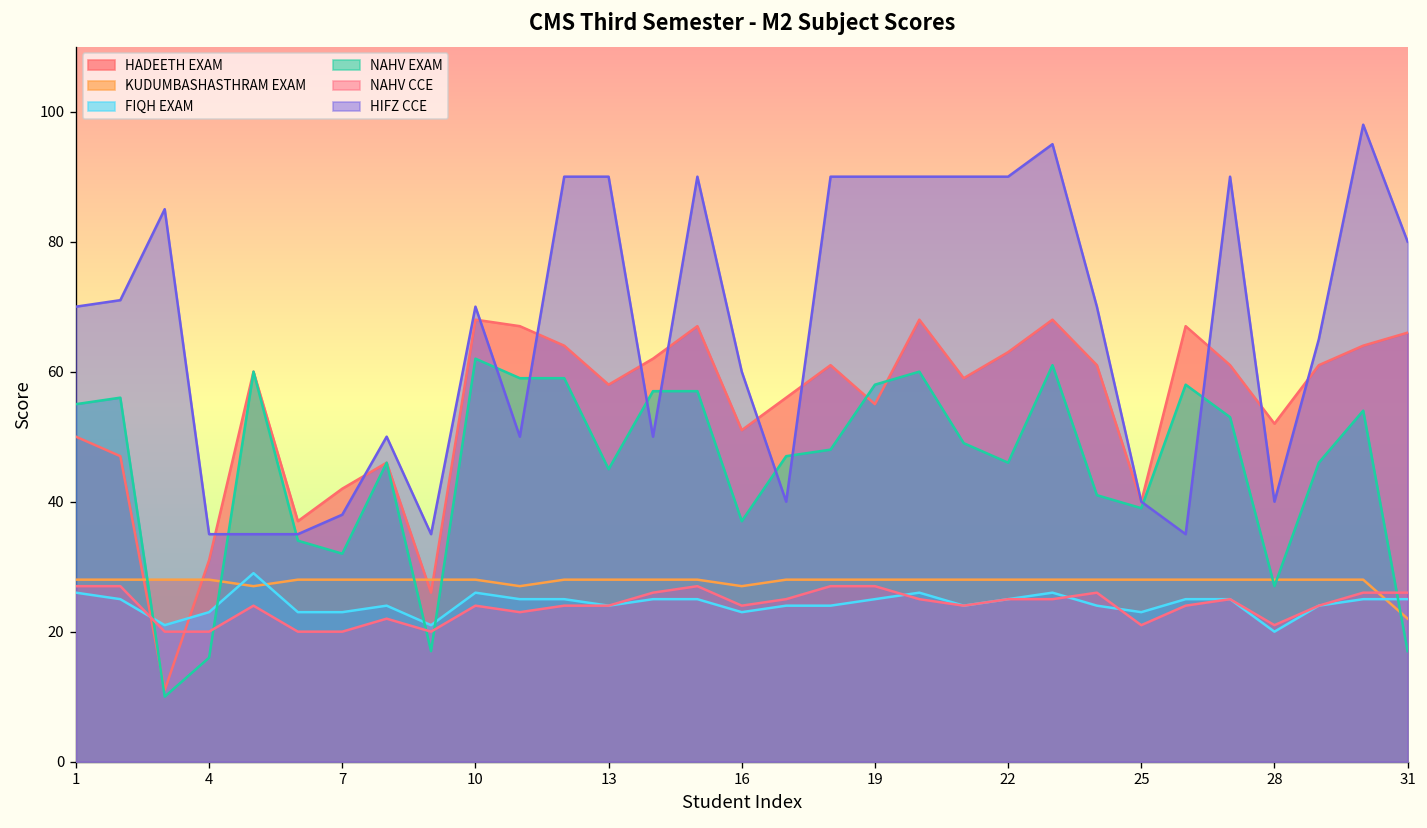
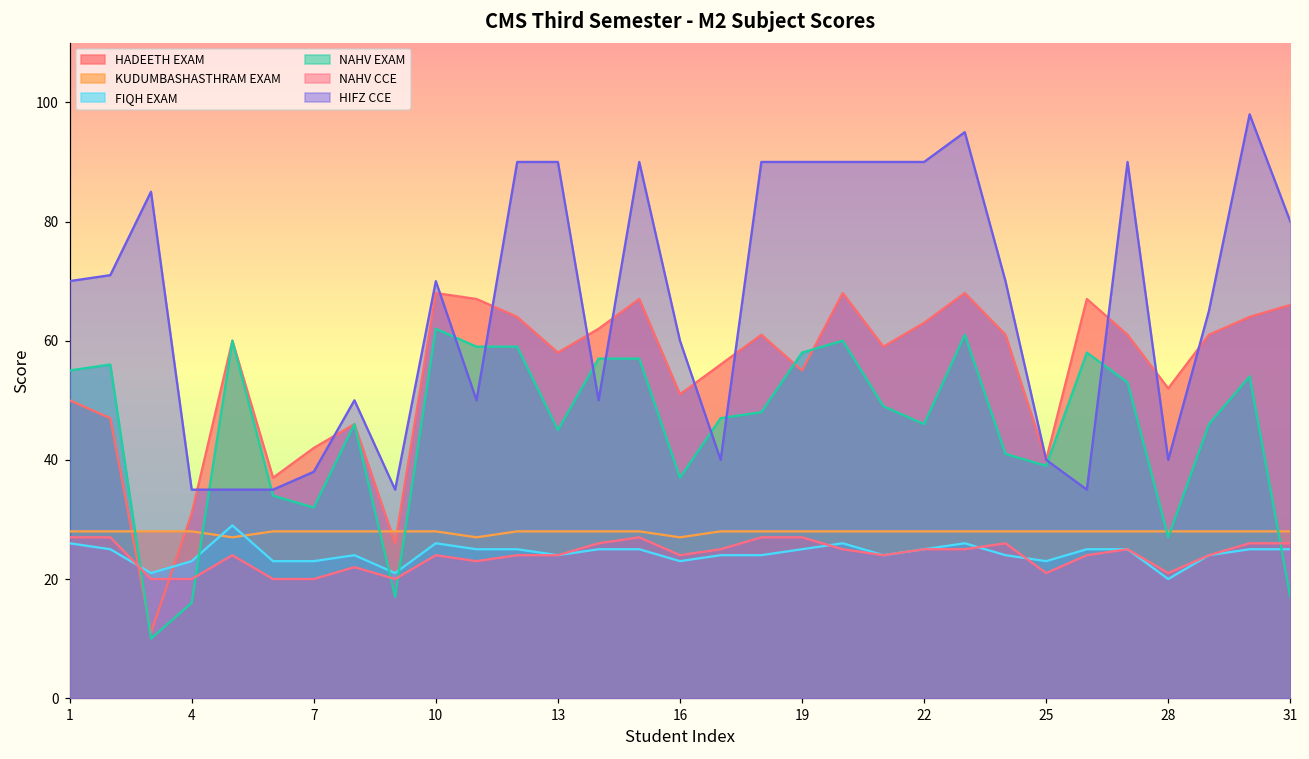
  {
    "KUDUMBASHASTHRAM EXAM": {
      "1": 28,
      "4": 28,
      "7": 28,
      "10": 28,
      "13": 28,
      "16": 27,
      "19": 28,
      "22": 28,
      "25": 28,
      "28": 28,
-     "31": 22
+     "31": 28
    },
    "FIQH EXAM": {
      "1": 26,
      "4": 23,
      "7": 23,
      "10": 26,
      "16": 23,
      "19": 25,
      "25": 23,
      "28": 20,
      "31": 25
    },
    "NAHV EXAM": {
      "1": 55,
      "4": 16,
      "7": 32,
      "10": 62,
      "13": 45,
      "16": 37,
      "19": 58,
      "22": 46,
      "25": 39,
      "28": 27,
      "31": 17
    },
    "HIFZ CCE": {
      "1": 70,
      "4": 35,
      "7": 38,
      "10": 70,
      "13": 90,
      "16": 60,
      "19": 90,
      "22": 90,
      "28": 40,
      "31": 80
    }
  }
